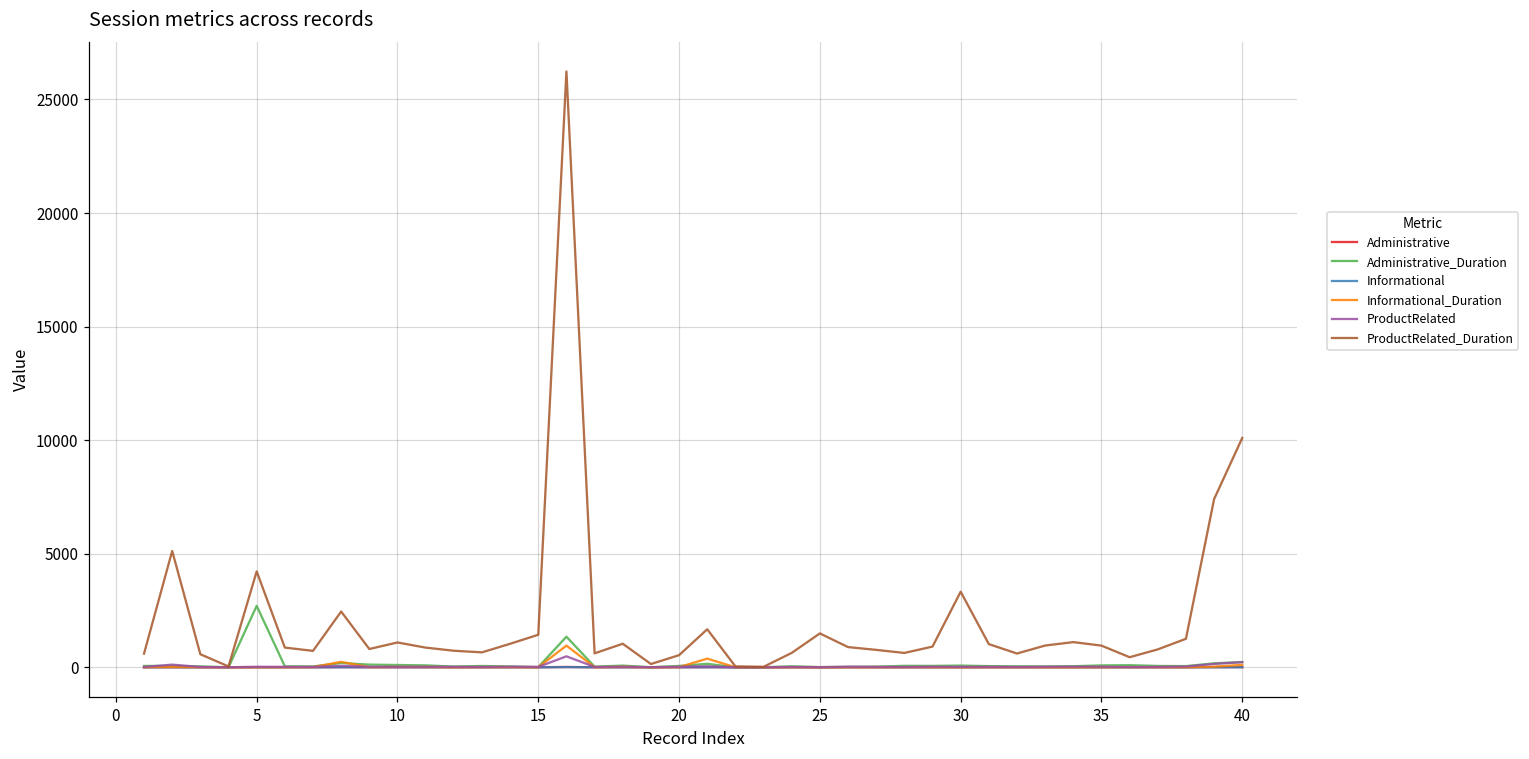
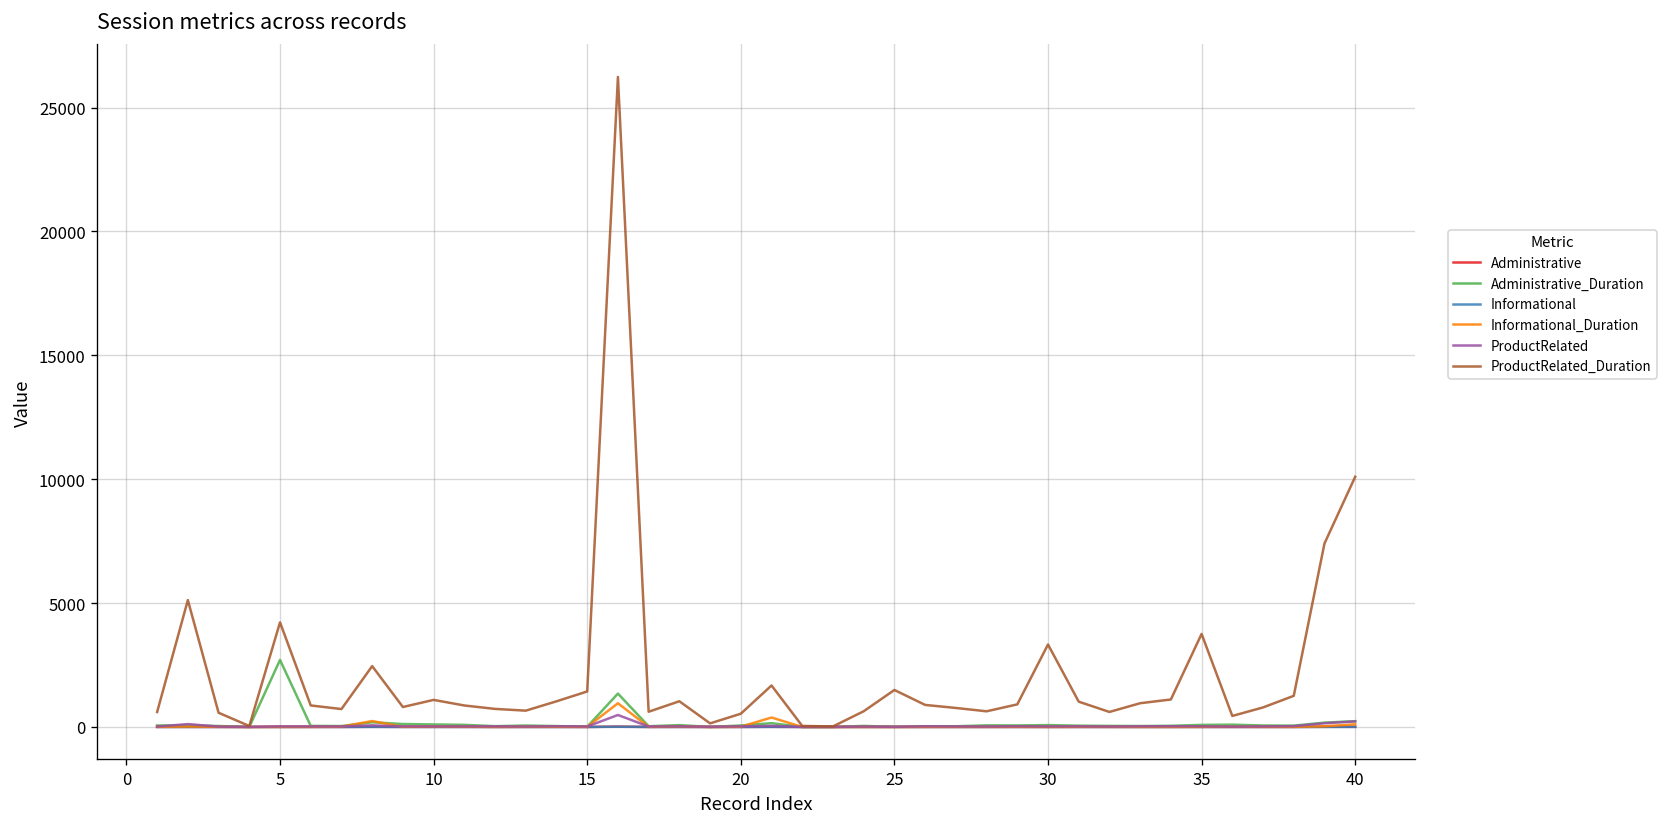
  {
    "Administrative_Duration": {
      "5": 2700
    },
    "ProductRelated_Duration": {
      "5": 4200,
      "10": 1100,
      "15": 1400,
      "20": 500,
      "25": 1500,
      "30": 3300,
-     "35": 1000,
+     "35": 3800,
      "40": 10100
    }
  }
